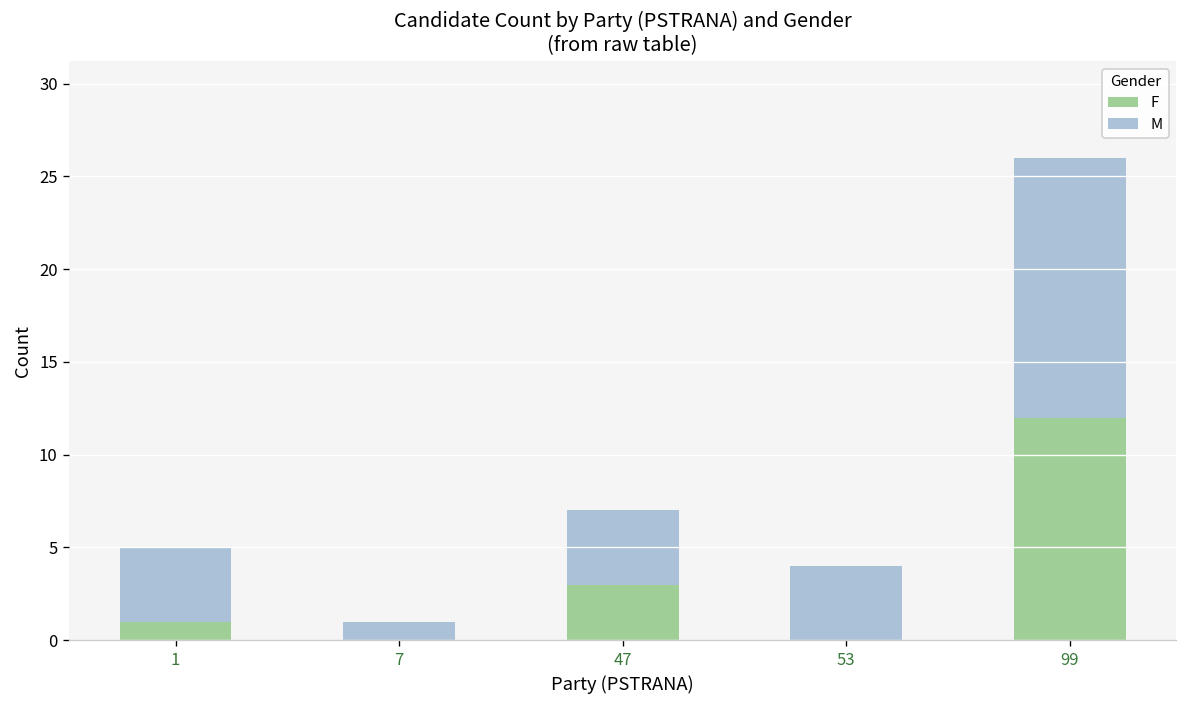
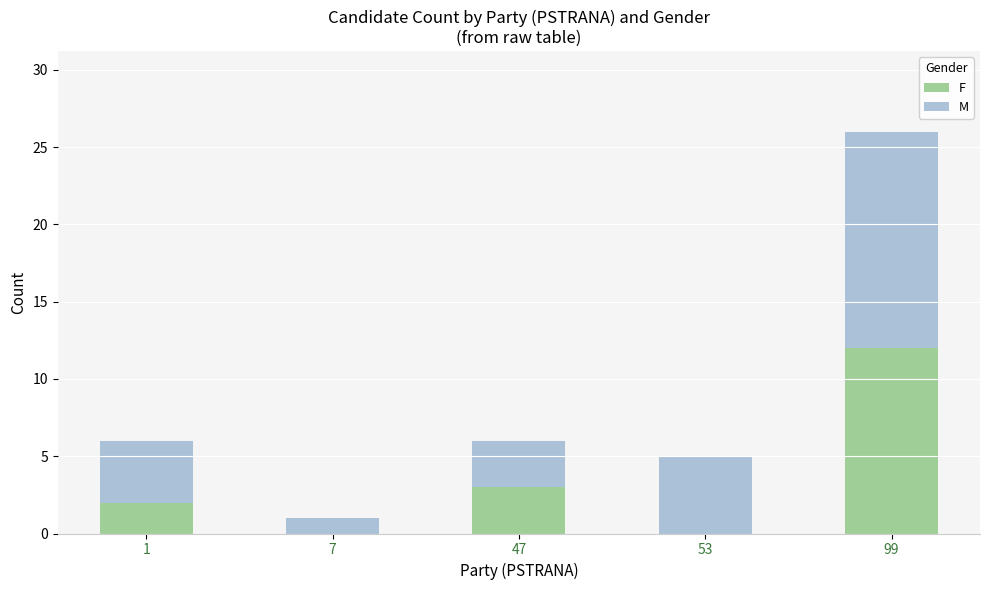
  {
    "F": {
-     "1": 1,
+     "1": 2,
      "7": 0,
      "47": 3,
      "53": 0,
      "99": 12
    },
    "M": {
      "1": 4,
      "7": 1,
-     "47": 4,
-     "53": 4,
+     "47": 3,
+     "53": 5,
      "99": 14
    }
  }
